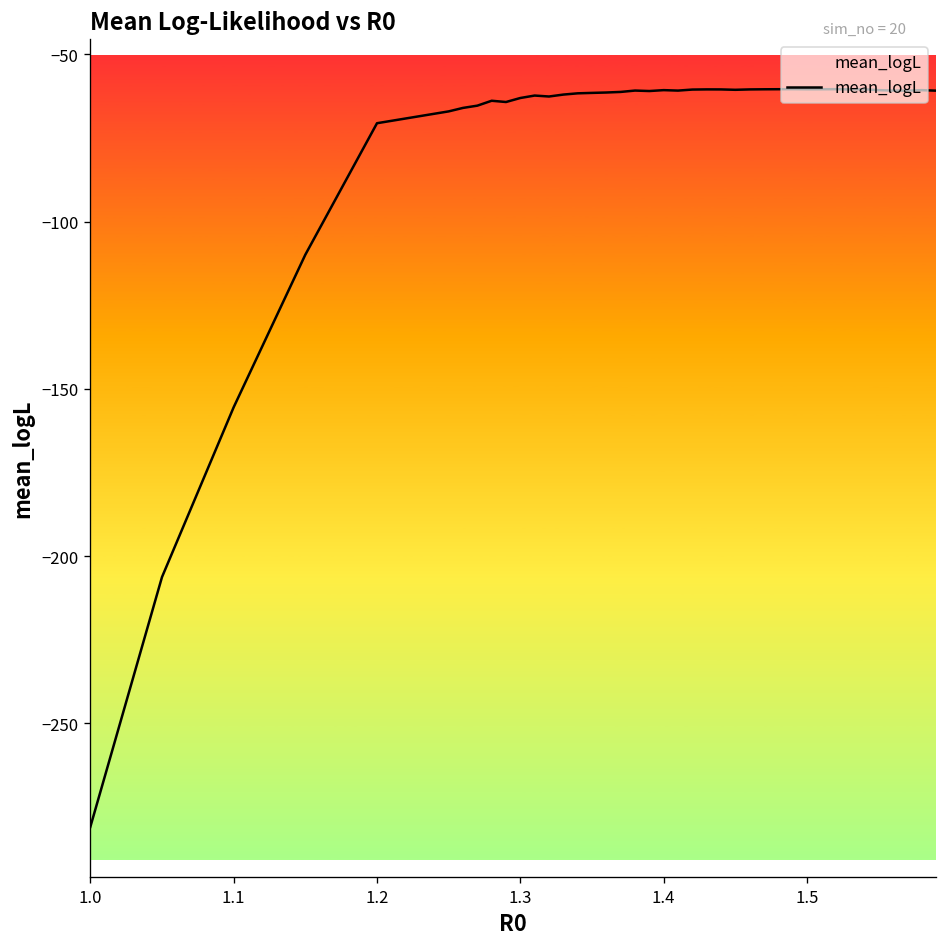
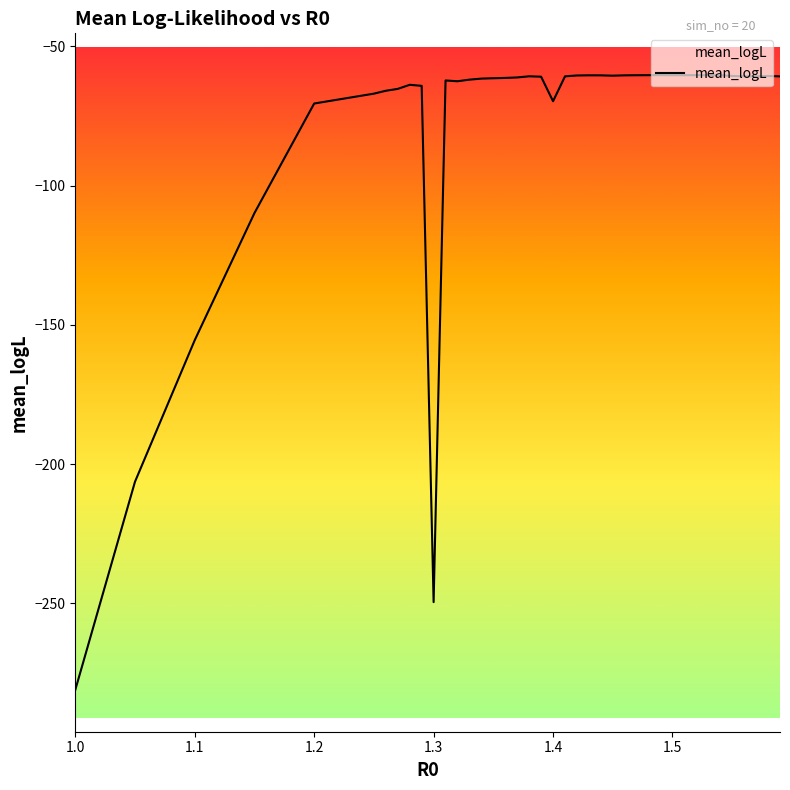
  {
    "1.0": -281,
    "1.1": -156,
    "1.2": -71,
-   "1.3": -63,
-   "1.4": -61
+   "1.3": -250,
+   "1.4": -70
  }
